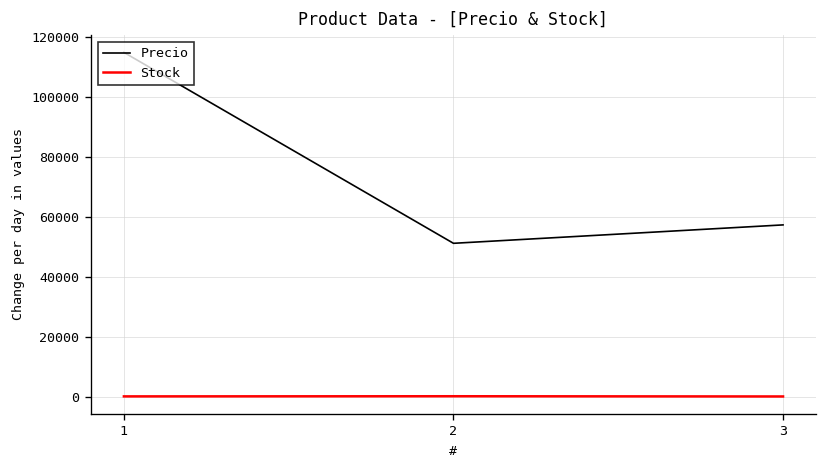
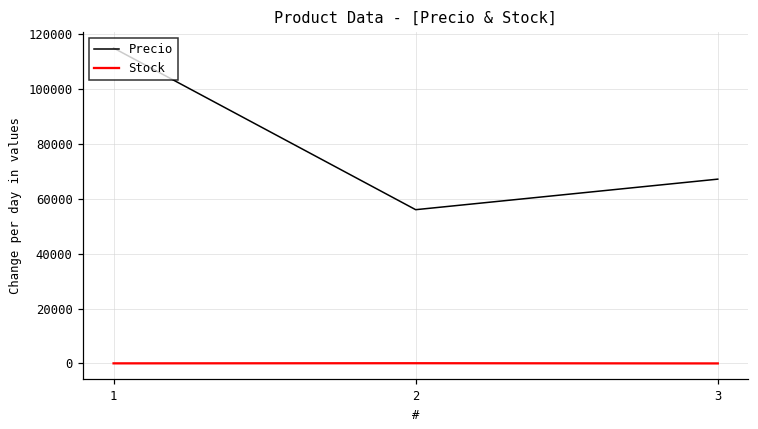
  {
    "Precio": {
-     "2": 51000,
-     "3": 57000
+     "2": 56000,
+     "3": 67000
    },
    "Stock": {
      "1": 0,
      "2": 0,
      "3": 0
    }
  }
